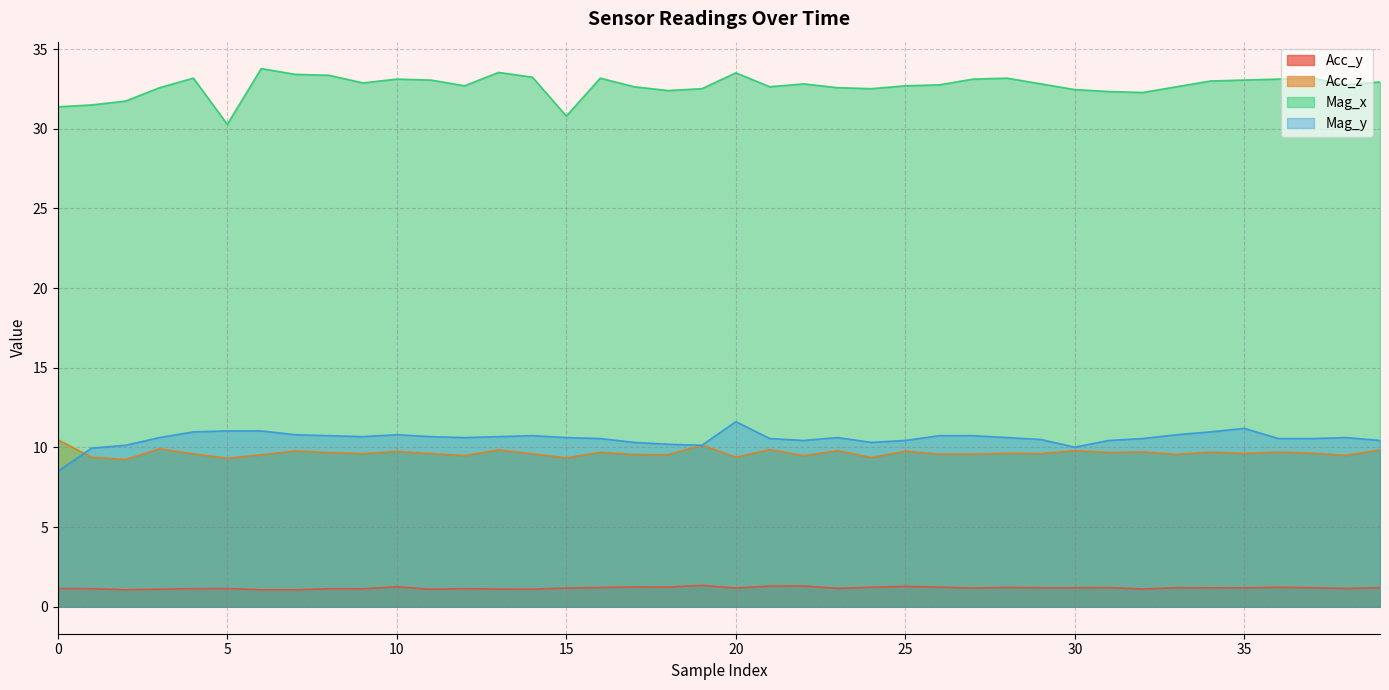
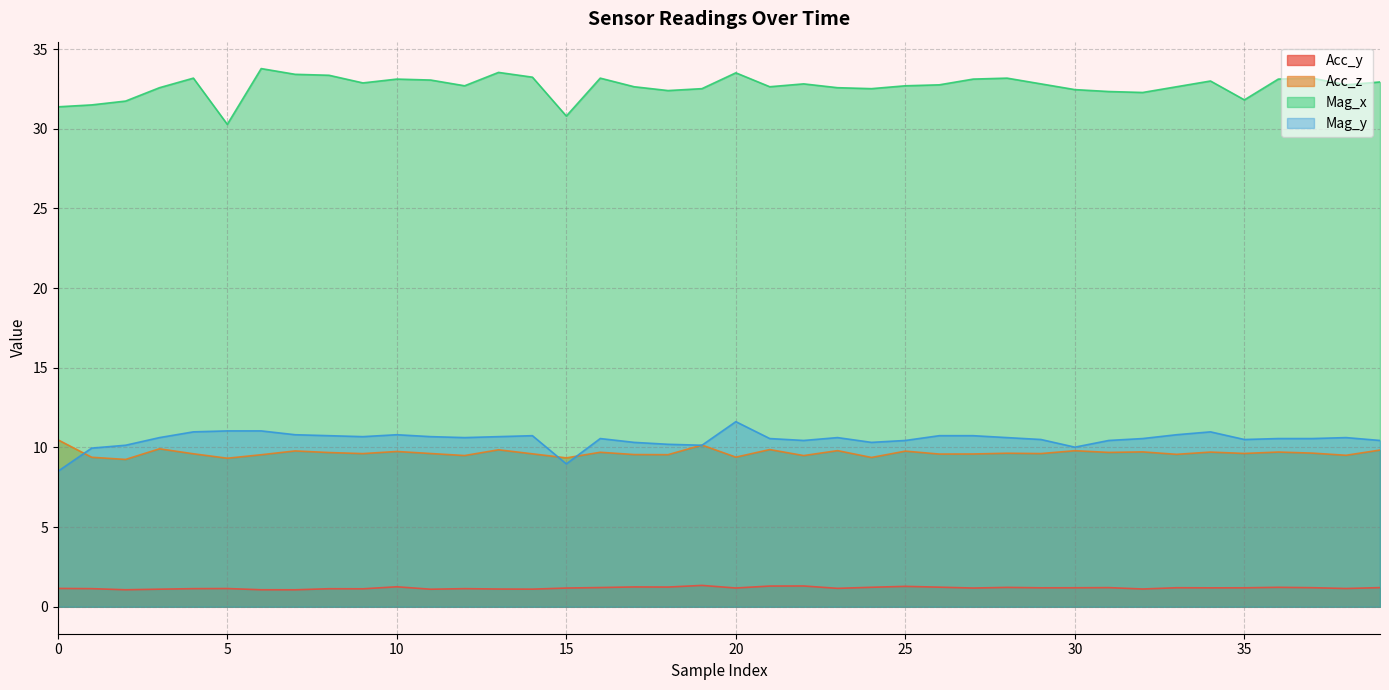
  {
    "Mag_x": {
      "0": 31.4,
      "5": 30.3,
      "10": 33.1,
      "15": 30.8,
      "20": 33.5,
      "25": 32.7,
      "30": 32.5,
-     "35": 33.1
+     "35": 31.8
    },
    "Mag_y": {
      "0": 8.5,
      "5": 11.0,
      "10": 10.8,
-     "15": 10.6,
+     "15": 9.0,
      "20": 11.6,
      "25": 10.4,
      "30": 10.0,
-     "35": 11.2
+     "35": 10.5
    }
  }
